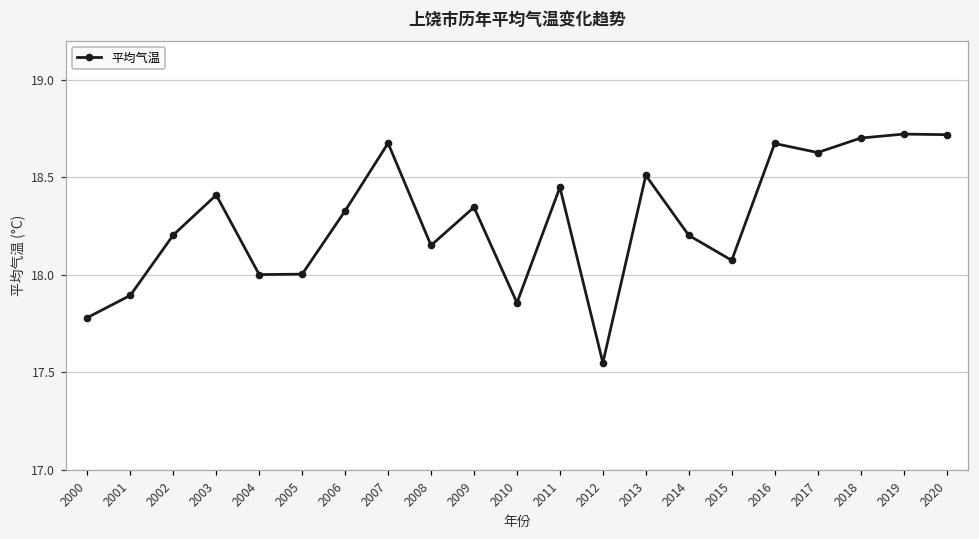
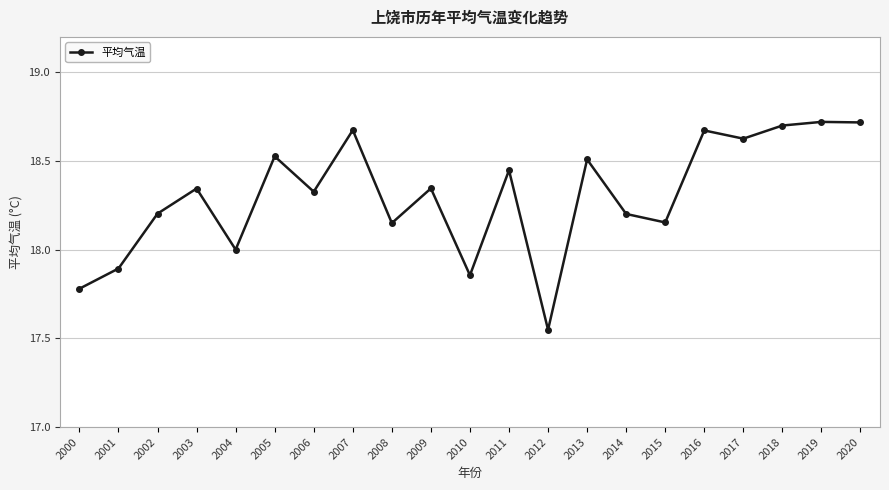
  {
    "2000": 17.78,
    "2001": 17.89,
    "2002": 18.20,
-   "2003": 18.41,
+   "2003": 18.35,
    "2004": 18.00,
-   "2005": 18.00,
+   "2005": 18.53,
    "2006": 18.33,
    "2007": 18.67,
    "2008": 18.15,
    "2009": 18.35,
    "2010": 17.86,
    "2011": 18.45,
    "2012": 17.55,
    "2013": 18.51,
    "2014": 18.20,
-   "2015": 18.07,
+   "2015": 18.15,
    "2016": 18.67,
    "2017": 18.63,
    "2018": 18.70,
    "2019": 18.72,
    "2020": 18.72
  }
